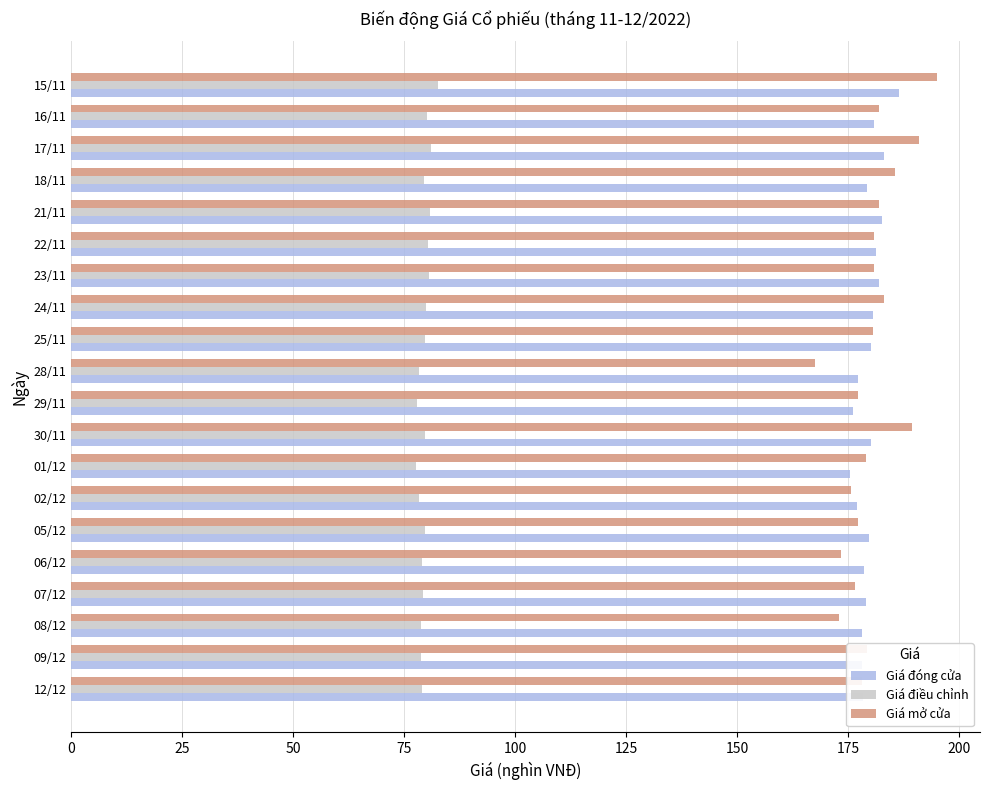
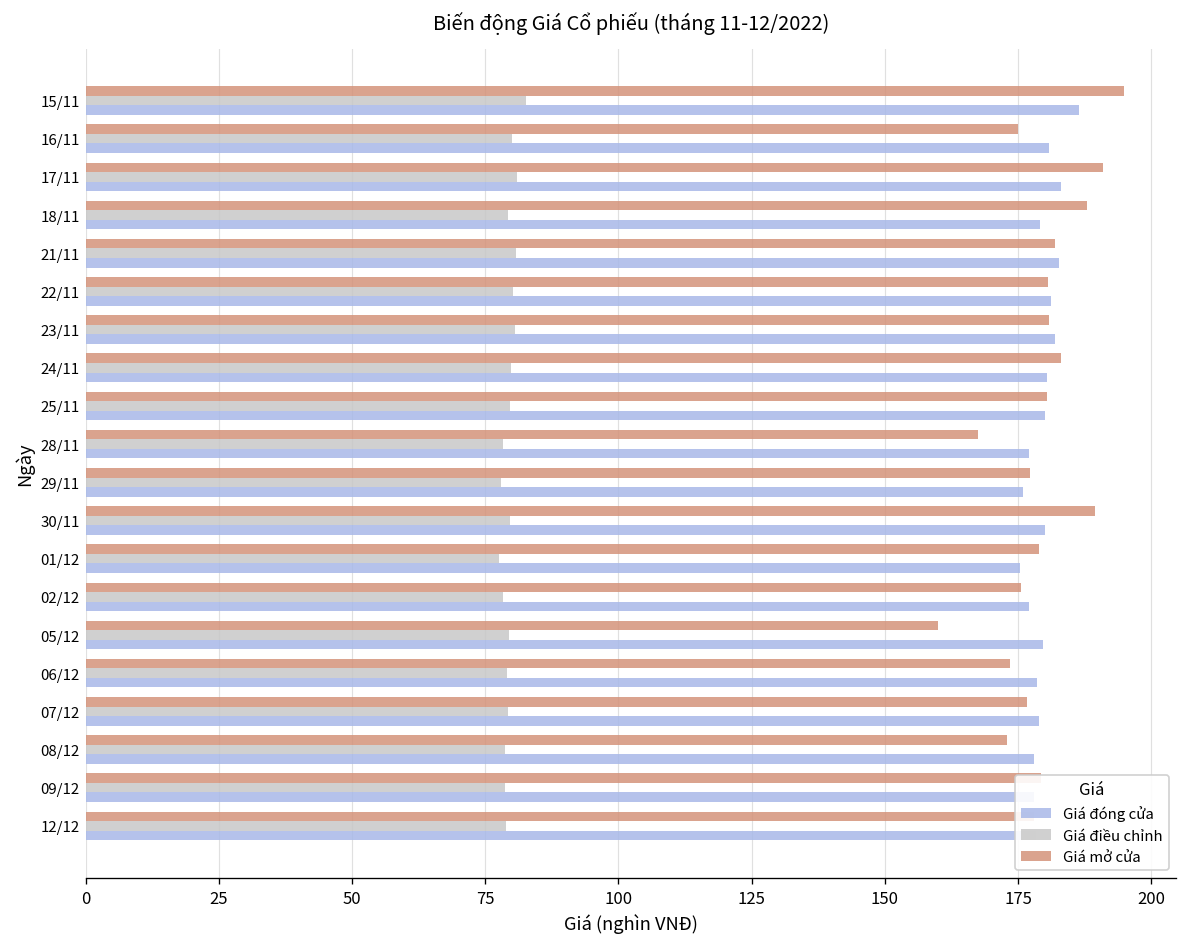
  {
    "Giá mở cửa": {
      "15/11": 195,
-     "16/11": 182,
+     "16/11": 175,
      "17/11": 191,
-     "18/11": 185,
+     "18/11": 188,
      "21/11": 182,
      "22/11": 181,
      "23/11": 181,
      "24/11": 183,
      "25/11": 181,
      "28/11": 167,
      "29/11": 177,
      "30/11": 189,
      "01/12": 179,
      "02/12": 176,
-     "05/12": 177,
+     "05/12": 160,
      "06/12": 173,
      "07/12": 177,
      "08/12": 173
    }
  }
